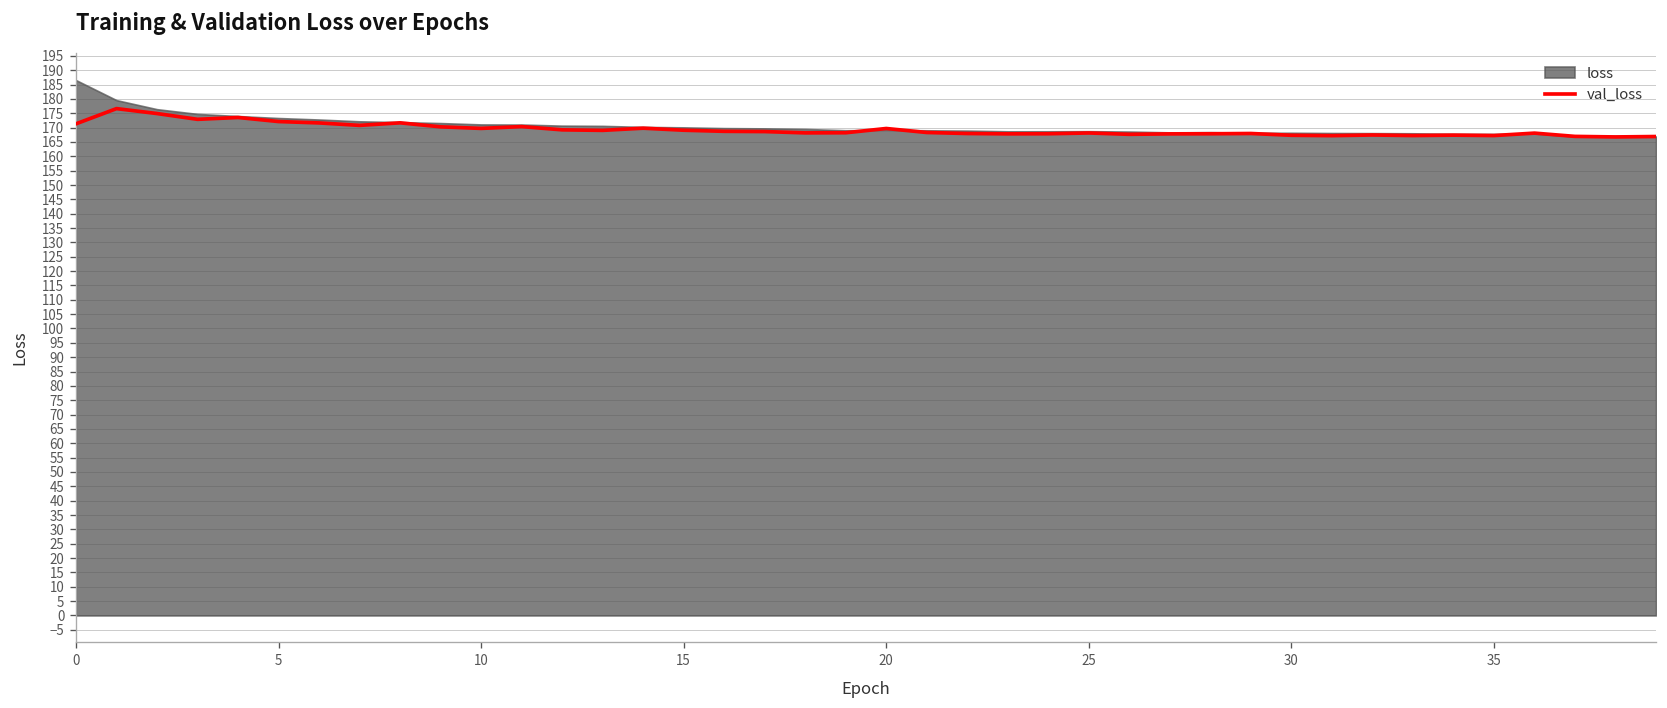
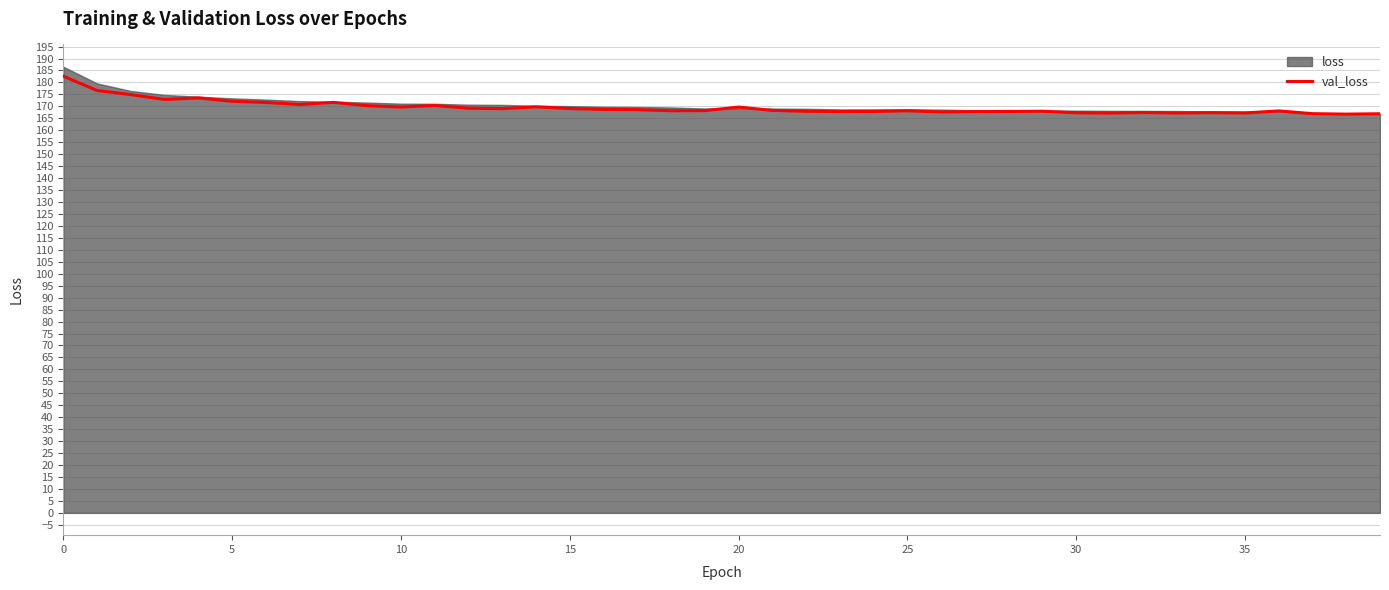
  {
    "val_loss": {
-     "0": 171,
+     "0": 183,
      "5": 172,
      "10": 170
    },
    "loss": {
      "0": 187,
      "5": 173,
      "10": 171
    }
  }
